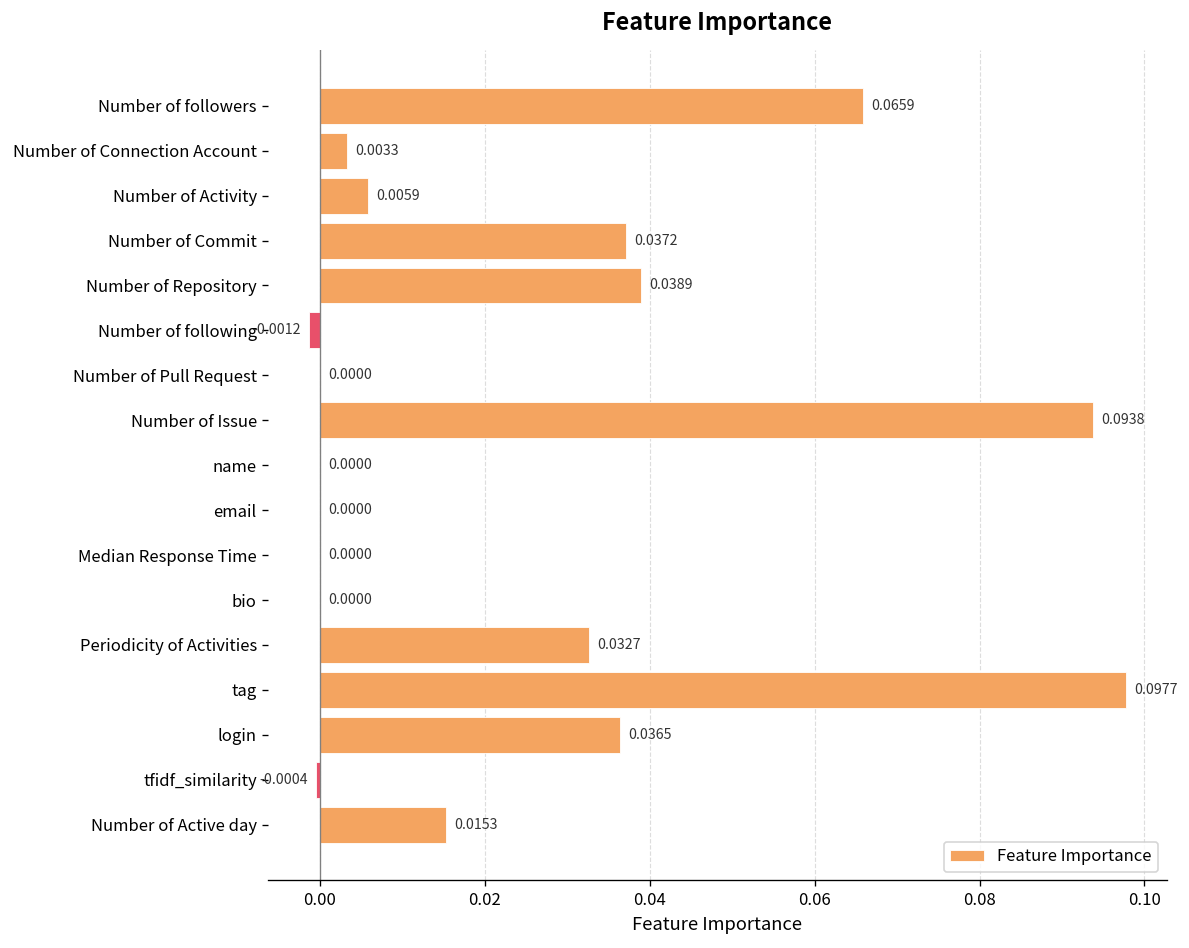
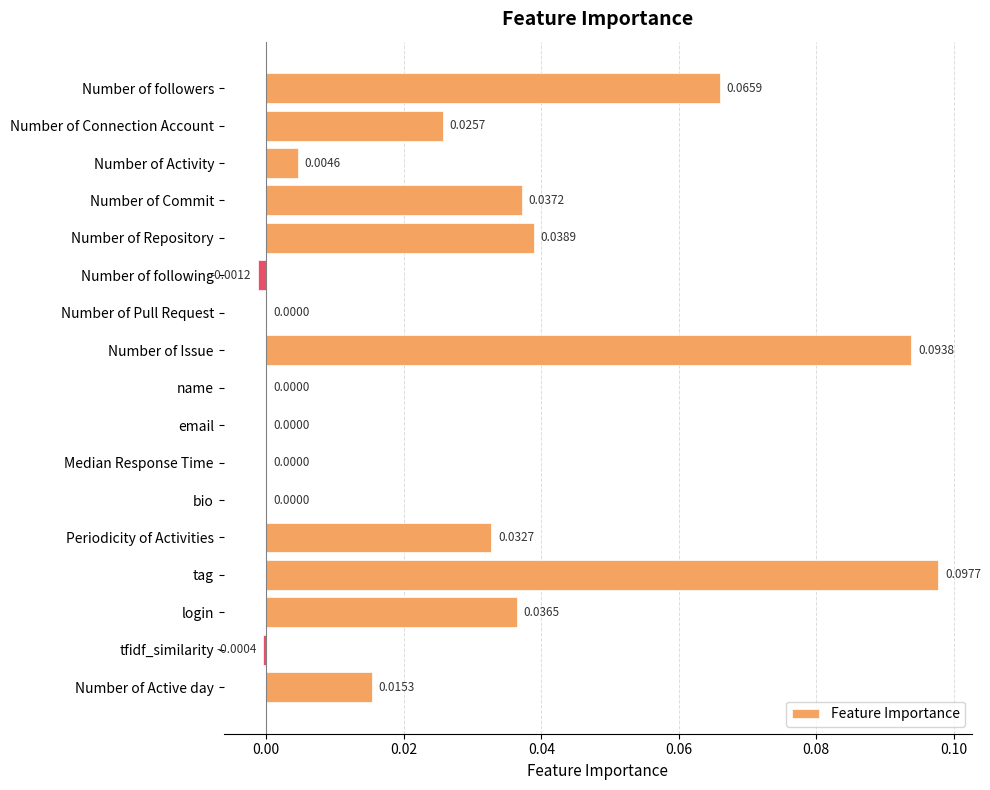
  {
    "Number of followers": 0.0659,
-   "Number of Connection Account": 0.0033,
-   "Number of Activity": 0.0059,
+   "Number of Connection Account": 0.0257,
+   "Number of Activity": 0.0046,
    "Number of Commit": 0.0372,
    "Number of Repository": 0.0389,
    "Number of following": -0.0012,
    "Number of Pull Request": 0.0000,
    "Number of Issue": 0.0938,
    "name": 0.0000,
    "email": 0.0000,
    "Median Response Time": 0.0000,
    "bio": 0.0000,
    "Periodicity of Activities": 0.0327,
    "tag": 0.0977,
    "login": 0.0365,
    "tfidf_similarity": -0.0004,
    "Number of Active day": 0.0153
  }
